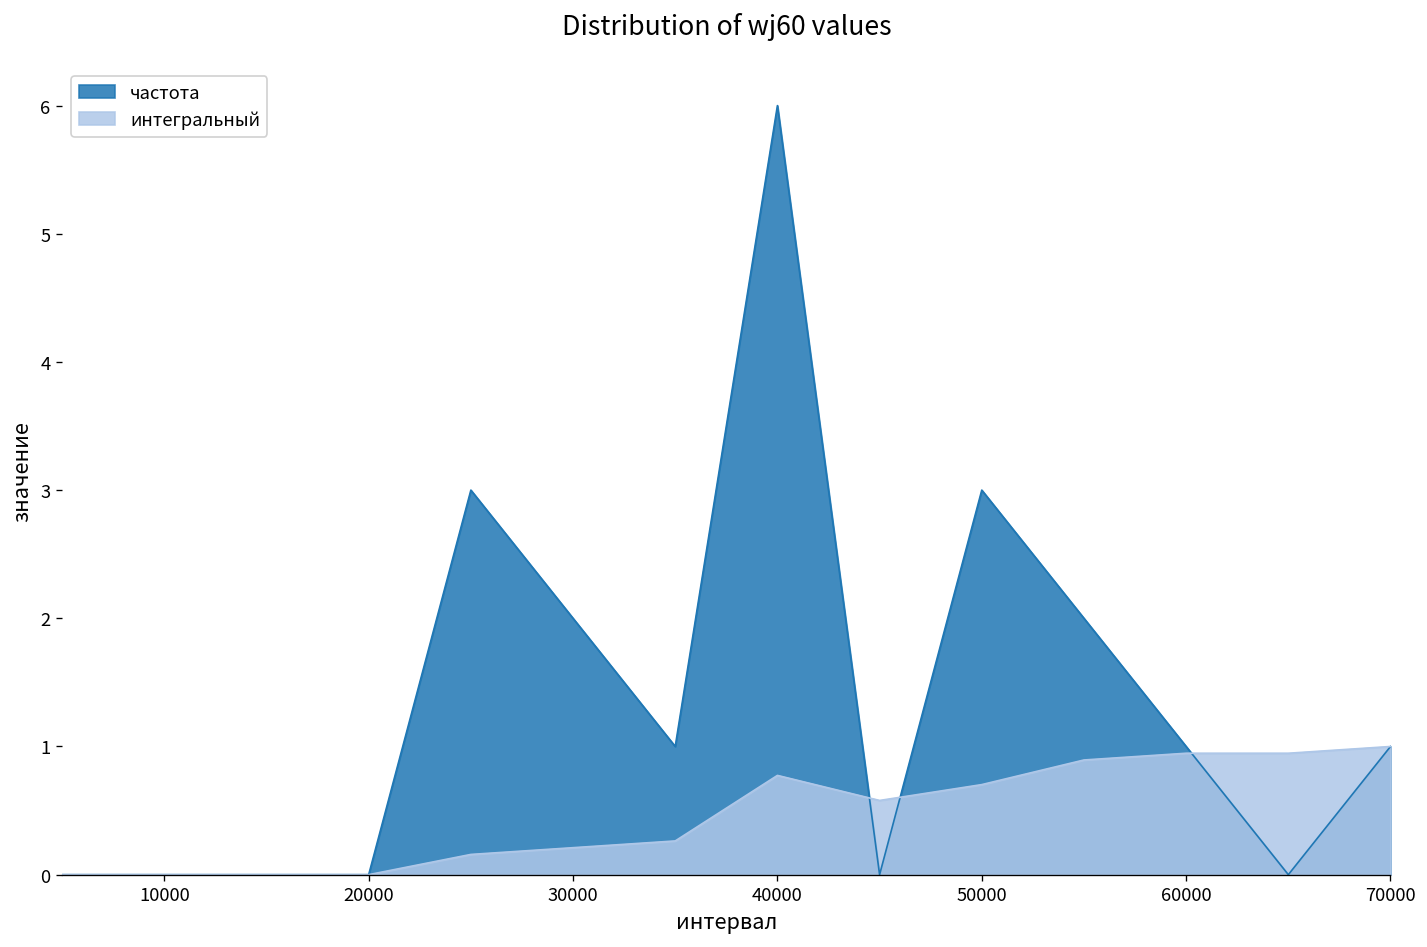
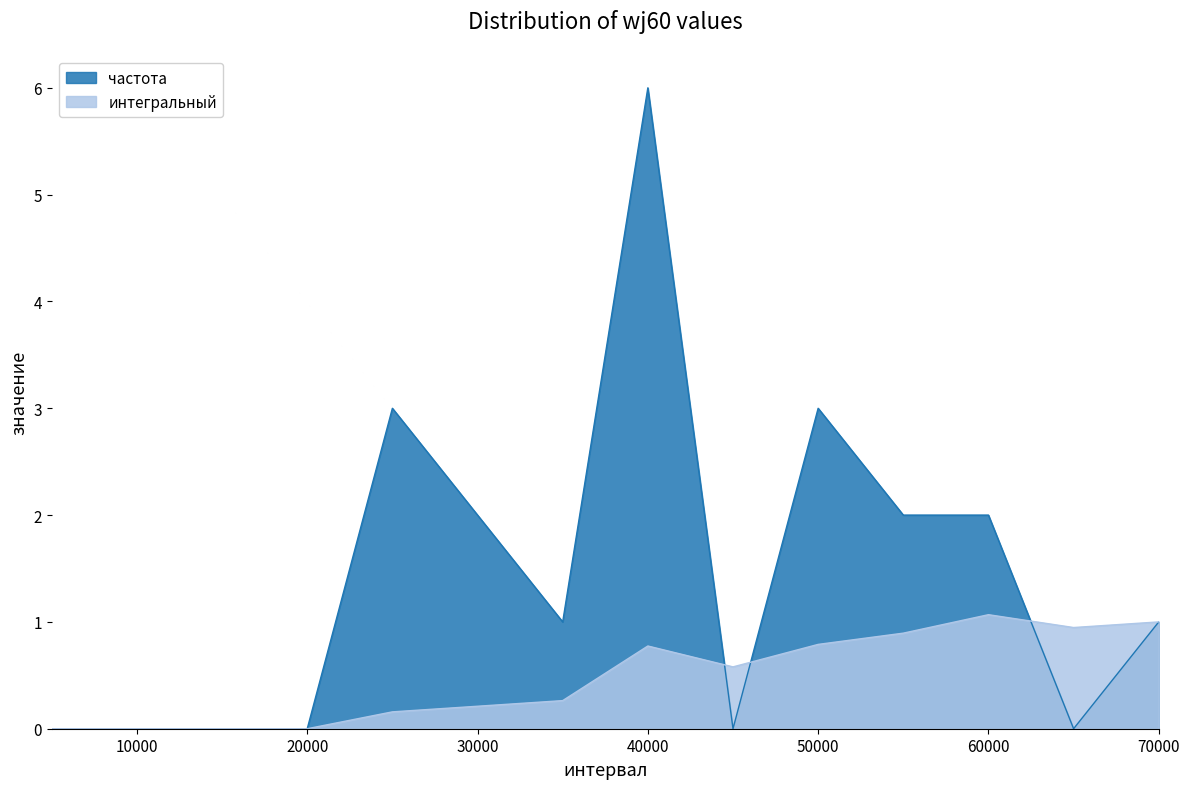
  {
    "частота": {
      "30000": 2,
      "40000": 6,
      "50000": 3,
-     "60000": 1
+     "60000": 2
    },
    "интегральный": {
      "30000": 0.21,
      "40000": 0.77,
-     "50000": 0.70,
-     "60000": 0.95
+     "50000": 0.79,
+     "60000": 1.07
    }
  }
